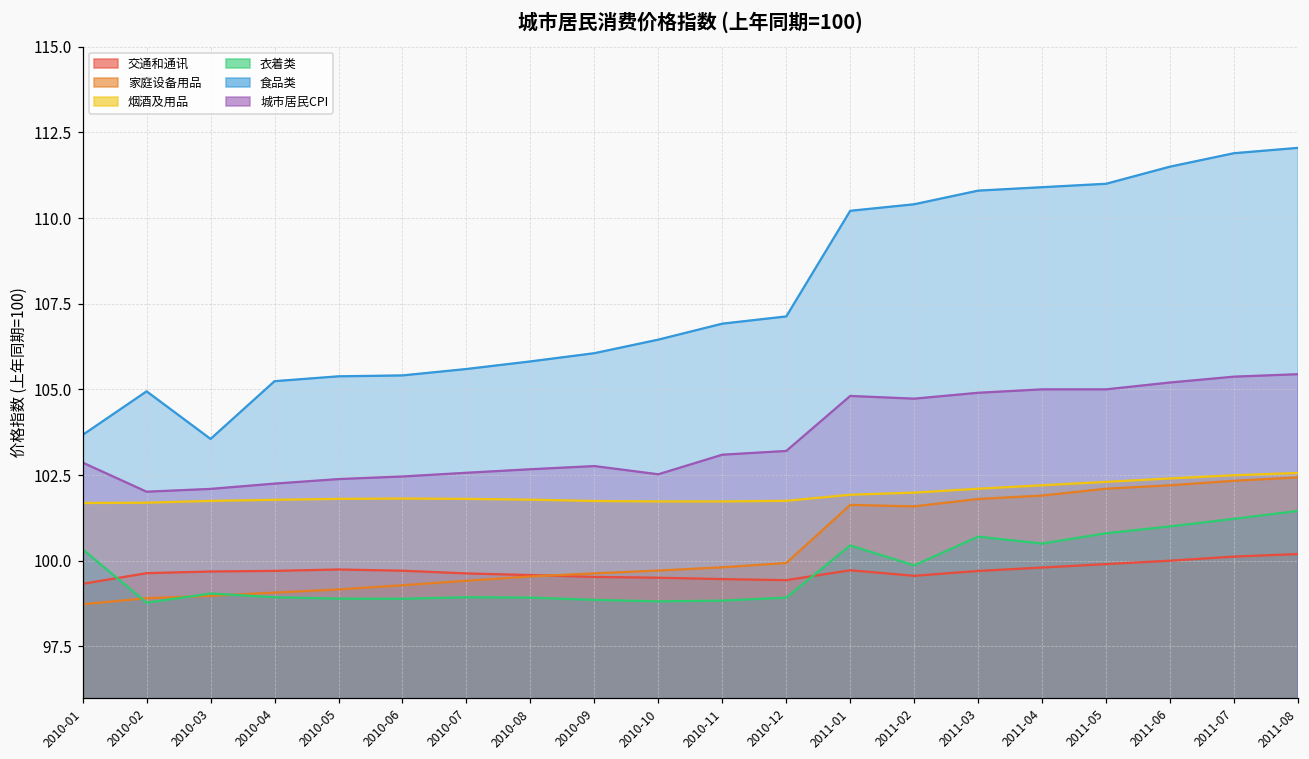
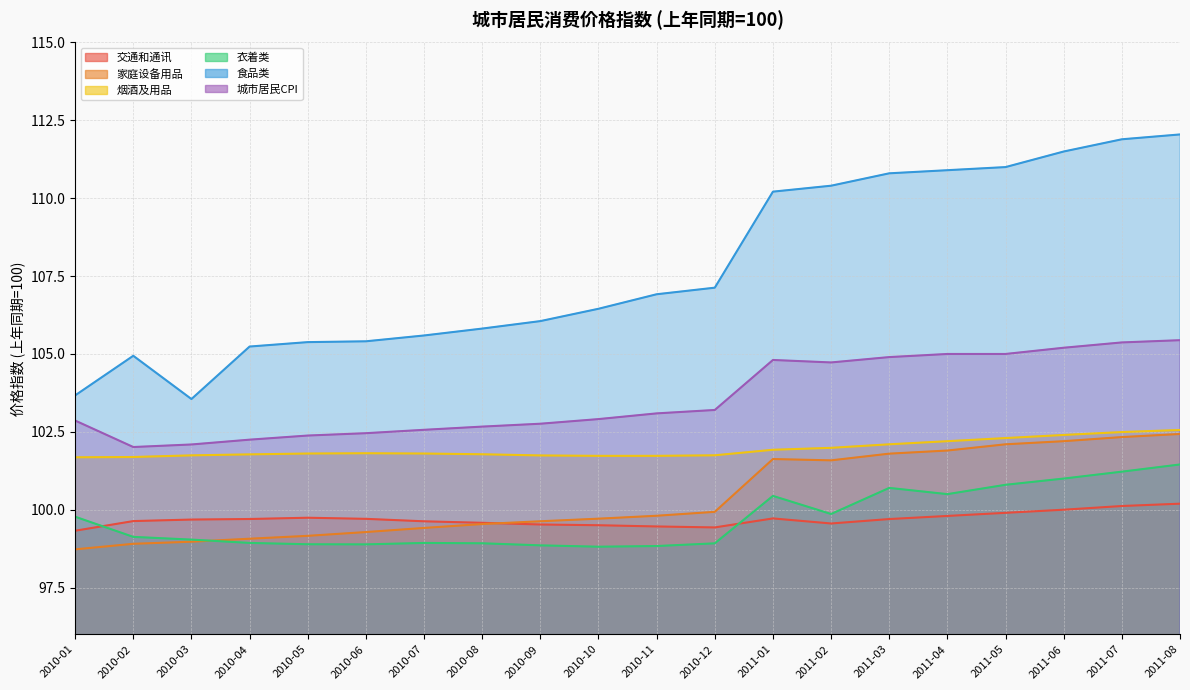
  {
    "衣着类": {
-     "2010-01": 100.3,
-     "2010-02": 98.8,
+     "2010-01": 99.8,
+     "2010-02": 99.1,
      "2010-04": 98.9,
      "2010-05": 98.9,
      "2010-06": 98.9,
      "2010-07": 98.9,
      "2010-08": 98.9,
      "2010-09": 98.9,
      "2010-10": 98.8,
      "2010-11": 98.8,
      "2010-12": 98.9,
      "2011-01": 100.4,
      "2011-02": 99.9,
      "2011-03": 100.7,
      "2011-04": 100.5,
      "2011-05": 100.8,
      "2011-06": 101.0,
      "2011-07": 101.2,
      "2011-08": 101.5
    },
    "食品类": {
      "2010-01": 103.7,
      "2010-02": 104.9,
      "2010-03": 103.6,
      "2010-04": 105.2,
      "2010-05": 105.4,
      "2010-06": 105.4,
      "2010-07": 105.6,
      "2010-08": 105.8,
      "2010-09": 106.1,
      "2010-10": 106.5,
      "2010-11": 106.9,
      "2010-12": 107.1,
      "2011-01": 110.2,
      "2011-02": 110.4,
      "2011-03": 110.8,
      "2011-04": 110.9,
      "2011-05": 111.0,
      "2011-06": 111.5,
      "2011-07": 111.9,
      "2011-08": 112.0
    },
    "城市居民CPI": {
      "2010-01": 102.9,
      "2010-02": 102.0,
      "2010-03": 102.1,
      "2010-04": 102.2,
      "2010-05": 102.4,
      "2010-06": 102.5,
      "2010-07": 102.6,
      "2010-08": 102.7,
      "2010-09": 102.8,
-     "2010-10": 102.5,
+     "2010-10": 102.9,
      "2010-11": 103.1,
      "2010-12": 103.2,
      "2011-01": 104.8,
      "2011-02": 104.7,
      "2011-03": 104.9,
      "2011-04": 105.0,
      "2011-05": 105.0,
      "2011-06": 105.2,
      "2011-07": 105.4,
      "2011-08": 105.4
    }
  }
